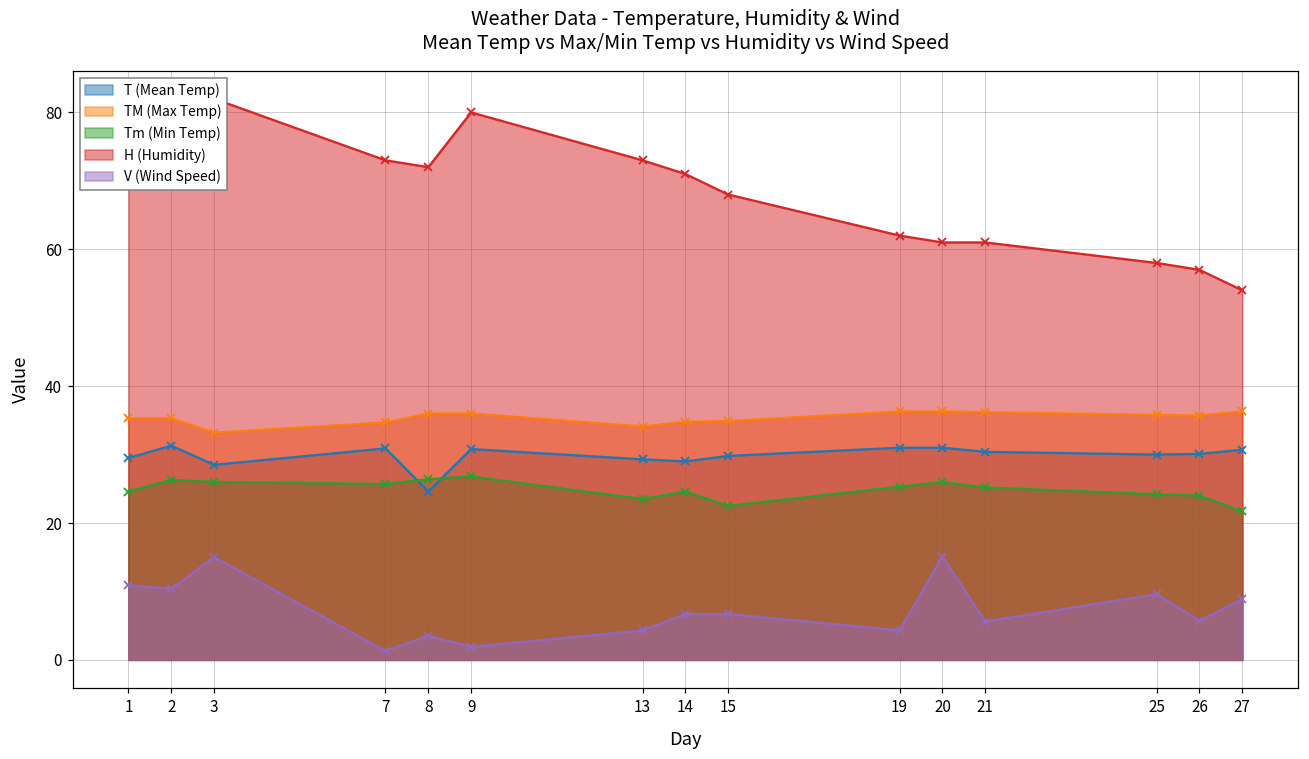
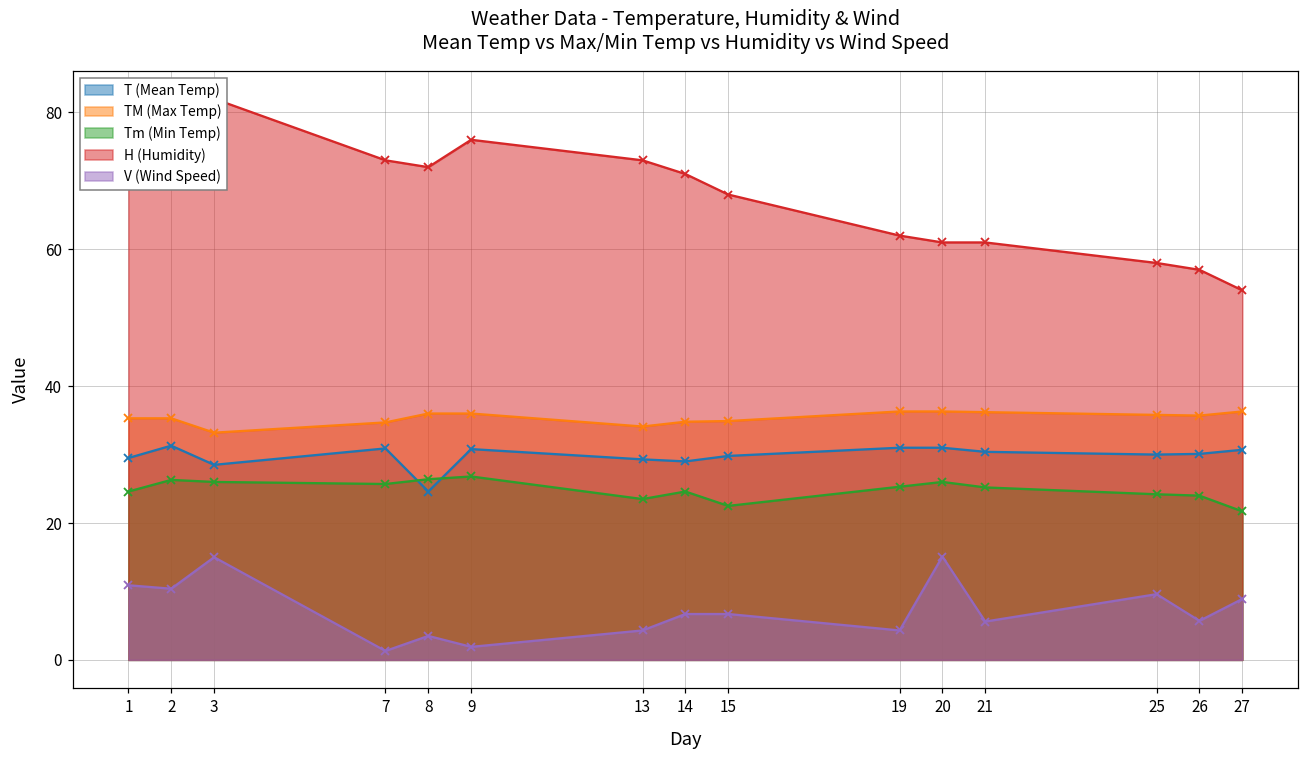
  {
    "T (Mean Temp)": {
      "1": 30,
      "2": 31,
      "3": 29,
      "7": 31,
      "8": 25,
      "9": 31,
      "13": 29,
      "14": 29,
      "15": 30,
      "19": 31,
      "20": 31,
      "21": 30,
      "25": 30,
      "26": 30,
      "27": 31
    },
    "TM (Max Temp)": {
      "1": 35,
      "2": 35,
      "3": 33,
      "7": 35,
      "8": 36,
      "9": 36,
      "13": 34,
      "14": 35,
      "15": 35,
      "19": 36,
      "20": 36,
      "21": 36,
      "25": 36,
      "26": 36,
      "27": 36
    },
    "Tm (Min Temp)": {
      "1": 25,
      "2": 26,
      "3": 26,
      "7": 26,
      "8": 26,
      "9": 27,
      "13": 24,
      "14": 25,
      "15": 23,
      "19": 25,
      "20": 26,
      "21": 25,
      "25": 24,
      "26": 24,
      "27": 22
    },
    "H (Humidity)": {
      "7": 73,
      "8": 72,
-     "9": 80,
+     "9": 76,
      "13": 73,
      "14": 71,
      "15": 68,
      "19": 62,
      "20": 61,
      "21": 61,
      "25": 58,
      "26": 57,
      "27": 54
    },
    "V (Wind Speed)": {
      "1": 11,
      "2": 10,
      "3": 15,
      "7": 1,
      "8": 4,
      "9": 2,
      "13": 4,
      "14": 7,
      "15": 7,
      "19": 4,
      "20": 15,
      "21": 6,
      "25": 10,
      "26": 6,
      "27": 9
    }
  }
